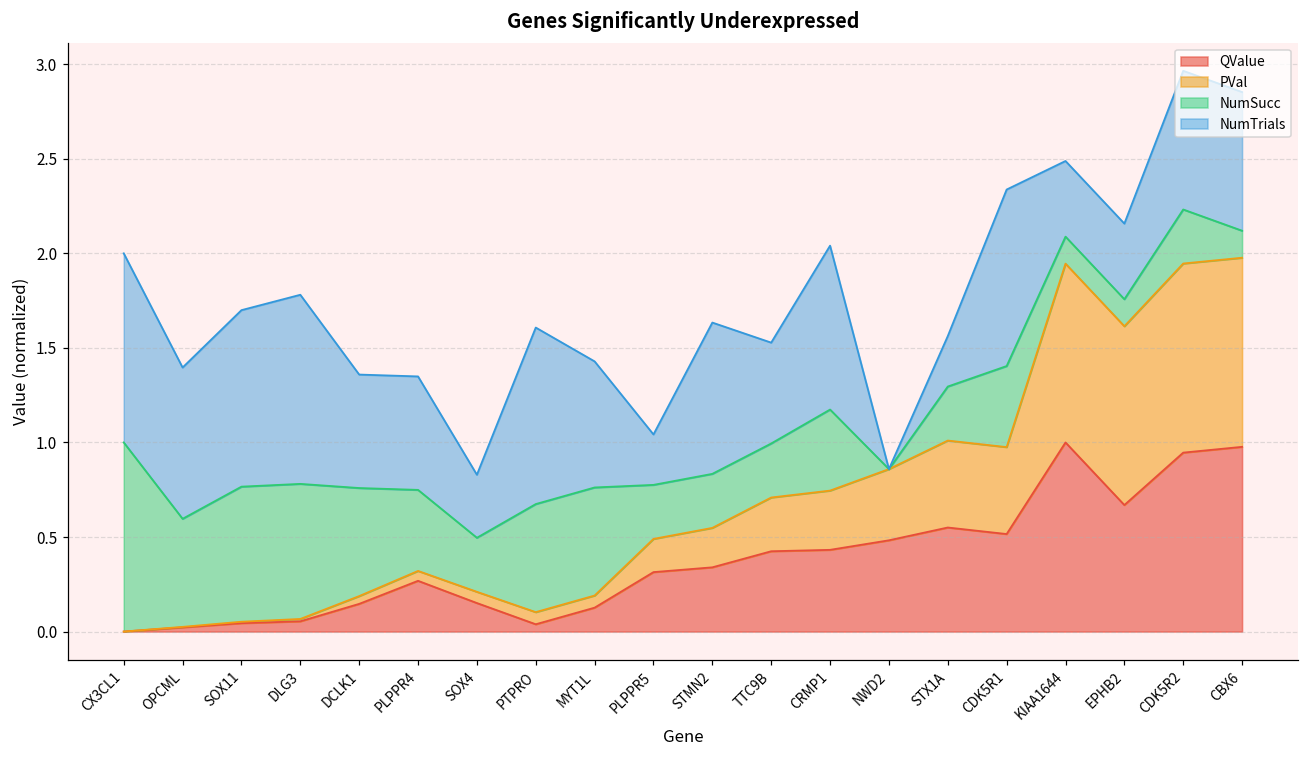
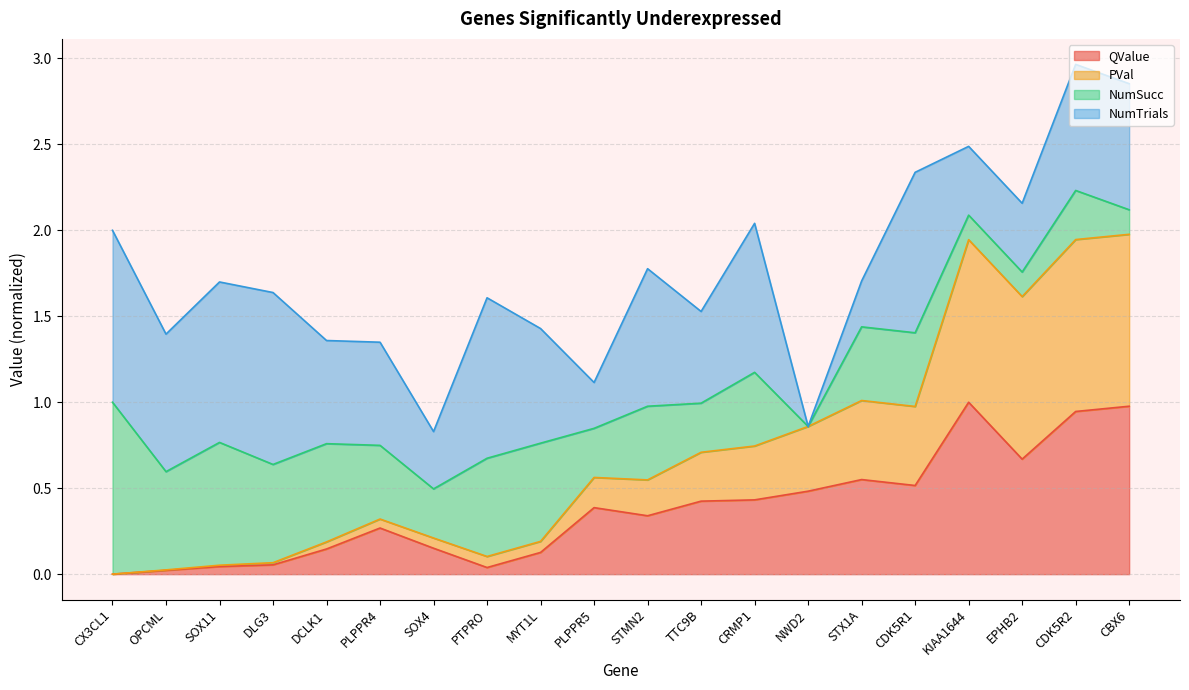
  {
    "QValue": {
      "DCLK1": 0.15,
      "PLPPR4": 0.27,
      "SOX4": 0.15,
      "PTPRO": 0.04,
      "MYT1L": 0.13,
-     "PLPPR5": 0.31,
+     "PLPPR5": 0.39,
      "STMN2": 0.34,
      "TTC9B": 0.42,
      "CRMP1": 0.43,
      "NWD2": 0.48,
      "STX1A": 0.55,
      "CDK5R1": 0.52,
      "KIAA1644": 1.00,
      "EPHB2": 0.67,
      "CDK5R2": 0.95,
      "CBX6": 0.98
    },
    "PVal": {
      "DCLK1": 0.04,
      "PLPPR4": 0.05,
      "SOX4": 0.06,
      "PTPRO": 0.06,
      "MYT1L": 0.06,
      "PLPPR5": 0.18,
      "STMN2": 0.21,
      "TTC9B": 0.28,
      "CRMP1": 0.31,
      "STX1A": 0.46,
      "CDK5R1": 0.46,
      "KIAA1644": 0.95,
      "EPHB2": 0.95,
      "CDK5R2": 1.00,
      "CBX6": 1.00
    },
    "NumSucc": {
      "CX3CL1": 1.00,
      "OPCML": 0.57,
      "SOX11": 0.71,
-     "DLG3": 0.71,
+     "DLG3": 0.57,
      "DCLK1": 0.57,
      "PLPPR4": 0.43,
      "SOX4": 0.29,
      "PTPRO": 0.57,
      "MYT1L": 0.57,
      "PLPPR5": 0.29,
-     "STMN2": 0.29,
+     "STMN2": 0.43,
      "TTC9B": 0.29,
      "CRMP1": 0.43,
-     "STX1A": 0.29,
+     "STX1A": 0.43,
      "CDK5R1": 0.43,
      "KIAA1644": 0.14,
      "EPHB2": 0.14,
      "CDK5R2": 0.29,
      "CBX6": 0.14
    },
    "NumTrials": {
      "CX3CL1": 1.00,
      "OPCML": 0.80,
      "SOX11": 0.93,
      "DLG3": 1.00,
      "DCLK1": 0.60,
      "PLPPR4": 0.60,
      "SOX4": 0.33,
      "PTPRO": 0.93,
      "MYT1L": 0.67,
      "PLPPR5": 0.27,
      "STMN2": 0.80,
      "TTC9B": 0.53,
      "CRMP1": 0.87,
      "STX1A": 0.27,
      "CDK5R1": 0.93,
      "KIAA1644": 0.40,
      "EPHB2": 0.40
    }
  }
